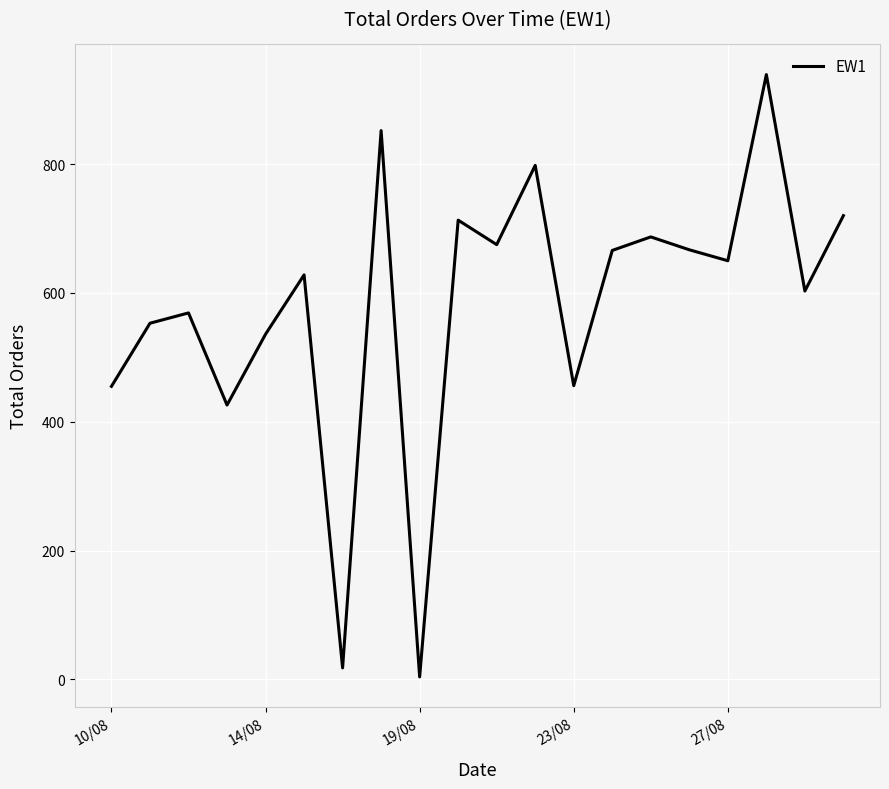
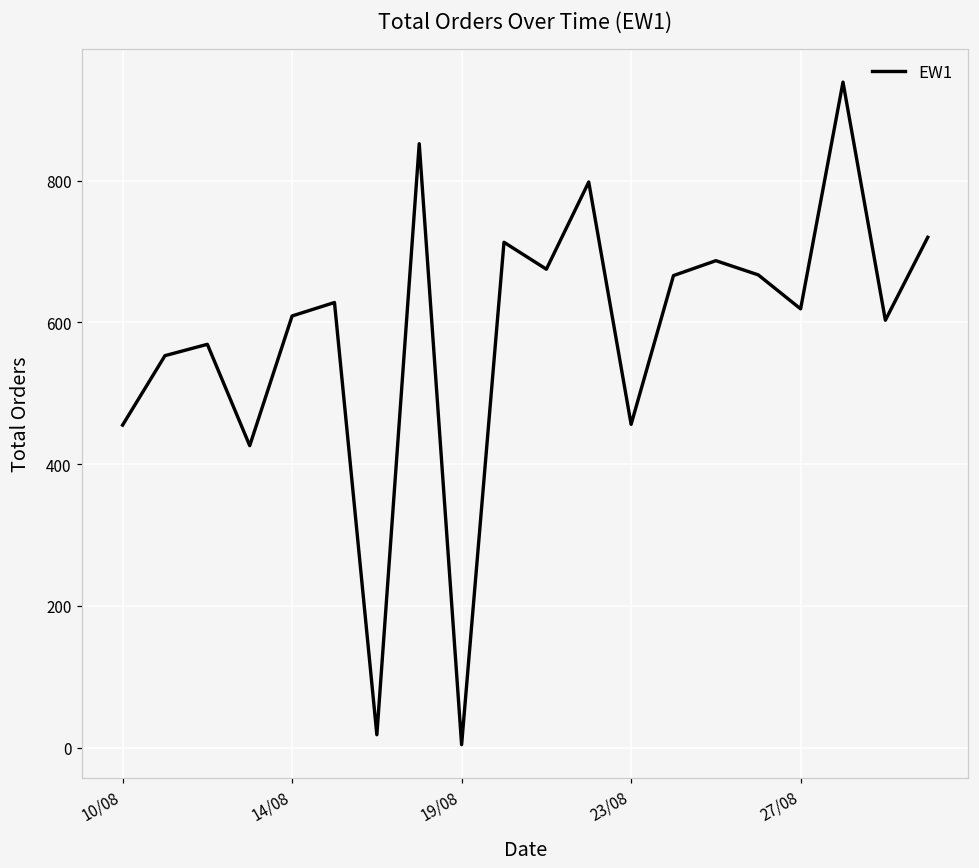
  {
    "10/08": 460,
-   "14/08": 540,
+   "14/08": 610,
    "19/08": 0,
    "23/08": 460,
-   "27/08": 650
+   "27/08": 620
  }
